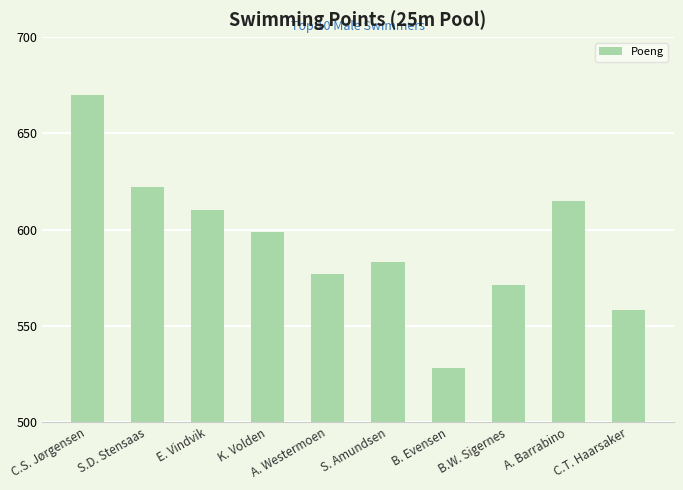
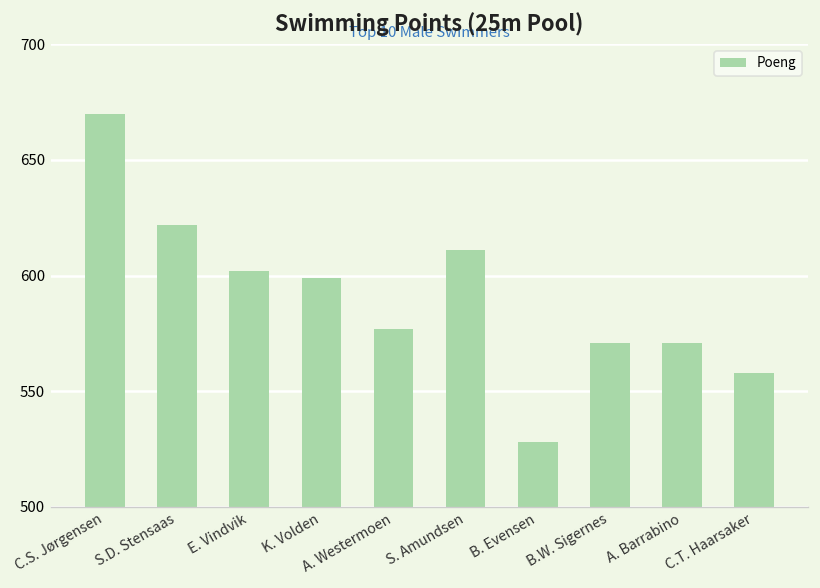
  {
    "C.S. Jørgensen": 670,
    "S.D. Stensaas": 622,
-   "E. Vindvik": 610,
+   "E. Vindvik": 602,
    "K. Volden": 599,
    "A. Westermoen": 577,
-   "S. Amundsen": 583,
+   "S. Amundsen": 611,
    "B. Evensen": 528,
    "B.W. Sigernes": 571,
-   "A. Barrabino": 615,
+   "A. Barrabino": 571,
    "C.T. Haarsaker": 558
  }
